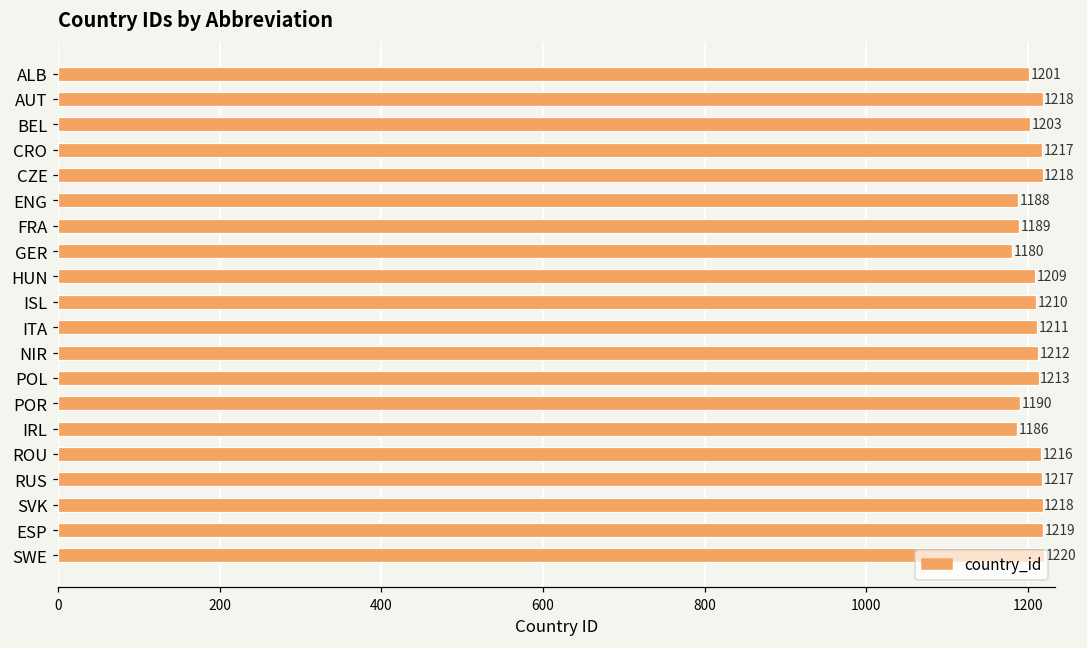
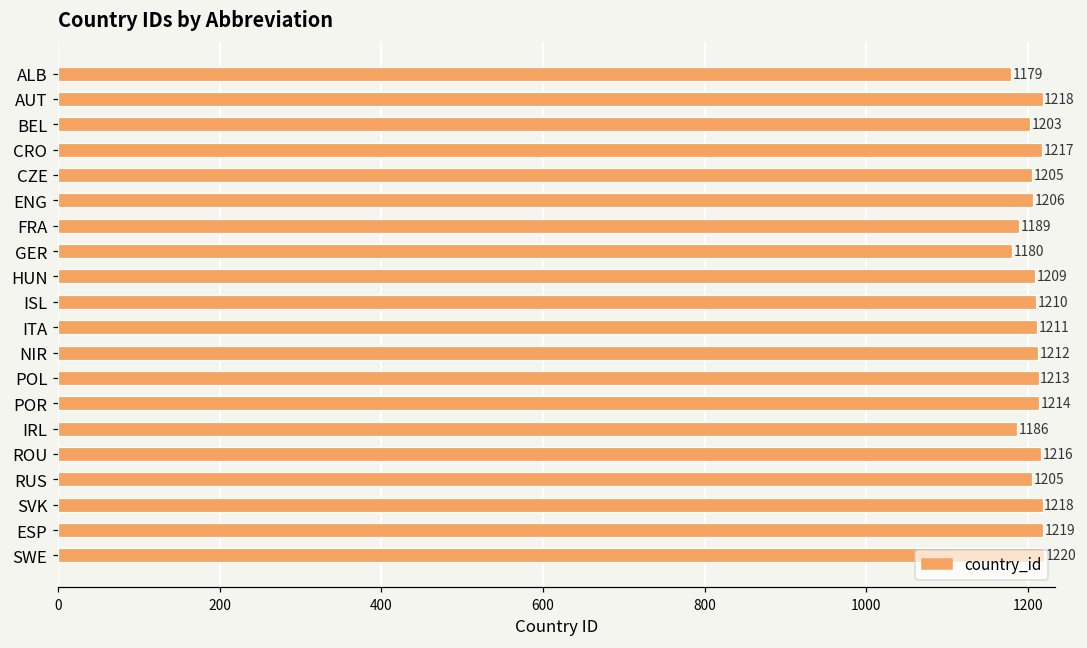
  {
-   "ALB": 1201,
+   "ALB": 1179,
    "AUT": 1218,
    "BEL": 1203,
    "CRO": 1217,
-   "CZE": 1218,
-   "ENG": 1188,
+   "CZE": 1205,
+   "ENG": 1206,
    "FRA": 1189,
    "GER": 1180,
    "HUN": 1209,
    "ISL": 1210,
    "ITA": 1211,
    "NIR": 1212,
    "POL": 1213,
-   "POR": 1190,
+   "POR": 1214,
    "IRL": 1186,
    "ROU": 1216,
-   "RUS": 1217,
+   "RUS": 1205,
    "SVK": 1218,
    "ESP": 1219
  }
